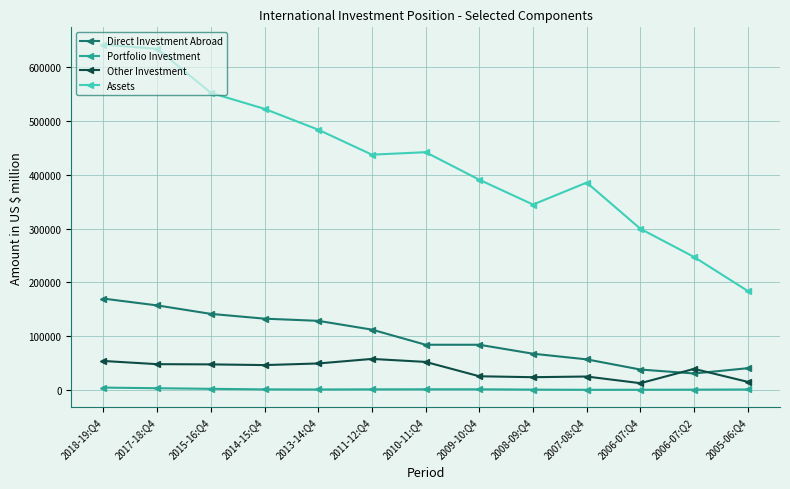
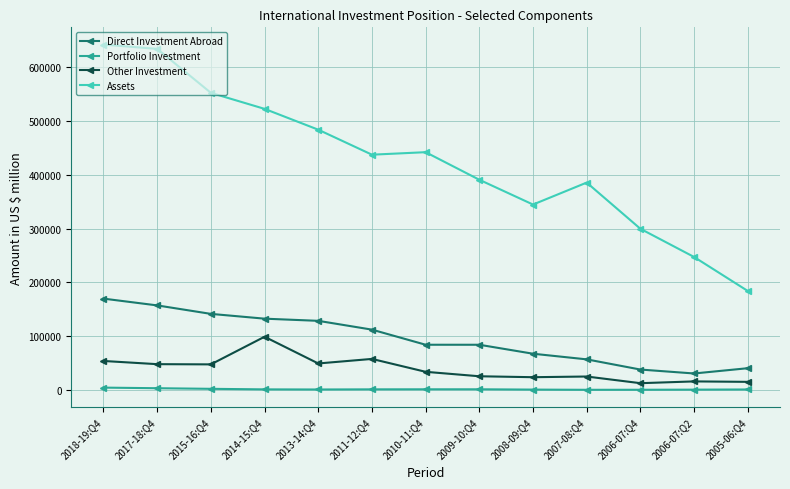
  {
    "Direct Investment Abroad": {
      "2018-19:Q4": 170000,
      "2017-18:Q4": 160000,
      "2015-16:Q4": 140000,
      "2014-15:Q4": 130000,
      "2013-14:Q4": 130000,
      "2011-12:Q4": 110000,
      "2010-11:Q4": 80000,
      "2009-10:Q4": 80000,
      "2008-09:Q4": 70000,
      "2007-08:Q4": 60000,
      "2006-07:Q4": 40000,
      "2006-07:Q2": 30000,
      "2005-06:Q4": 40000
    },
    "Other Investment": {
      "2018-19:Q4": 50000,
      "2017-18:Q4": 50000,
      "2015-16:Q4": 50000,
-     "2014-15:Q4": 50000,
+     "2014-15:Q4": 100000,
      "2013-14:Q4": 50000,
      "2011-12:Q4": 60000,
-     "2010-11:Q4": 50000,
+     "2010-11:Q4": 30000,
      "2009-10:Q4": 30000,
      "2008-09:Q4": 20000,
      "2007-08:Q4": 30000,
      "2006-07:Q4": 10000,
-     "2006-07:Q2": 40000,
+     "2006-07:Q2": 20000,
      "2005-06:Q4": 20000
    }
  }
